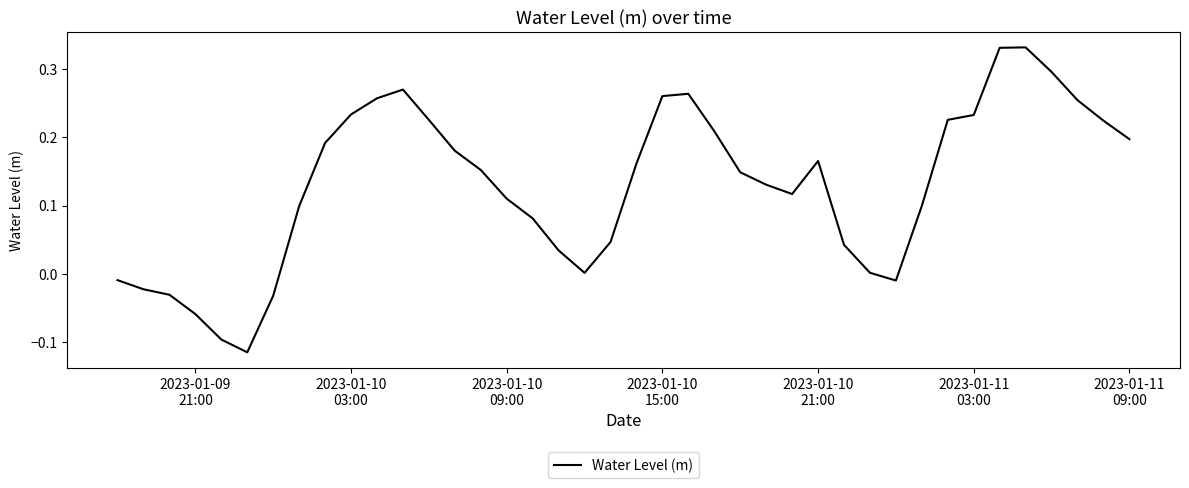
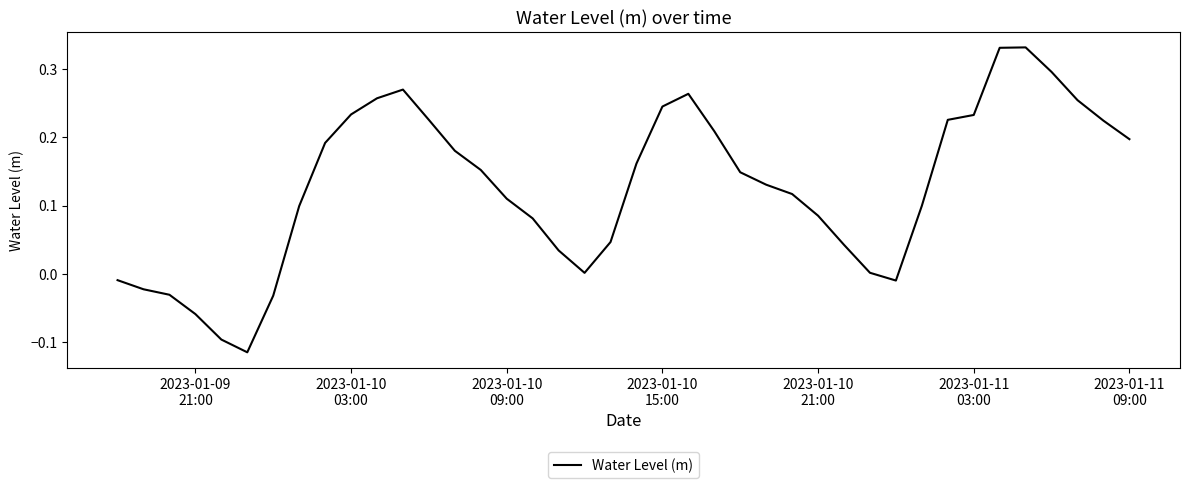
  {
    "2023-01-09 21:00": -0.06,
    "2023-01-10 03:00": 0.23,
    "2023-01-10 09:00": 0.11,
-   "2023-01-10 15:00": 0.26,
-   "2023-01-10 21:00": 0.17,
+   "2023-01-10 15:00": 0.24,
+   "2023-01-10 21:00": 0.09,
    "2023-01-11 03:00": 0.23,
    "2023-01-11 09:00": 0.20
  }
